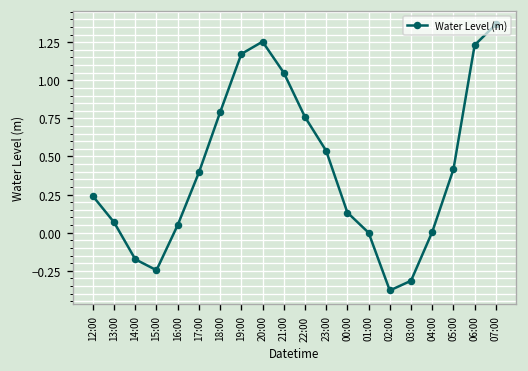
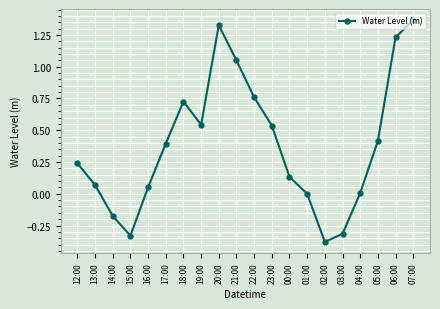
  {
    "12:00": 0.24,
    "13:00": 0.07,
    "14:00": -0.17,
-   "15:00": -0.25,
+   "15:00": -0.33,
    "16:00": 0.05,
    "17:00": 0.39,
-   "18:00": 0.79,
-   "19:00": 1.17,
-   "20:00": 1.25,
+   "18:00": 0.73,
+   "19:00": 0.54,
+   "20:00": 1.33,
    "21:00": 1.05,
    "22:00": 0.76,
    "23:00": 0.54,
    "00:00": 0.13,
    "01:00": 0.00,
    "02:00": -0.38,
    "03:00": -0.32,
    "04:00": 0.00,
    "05:00": 0.42,
    "06:00": 1.23
  }
